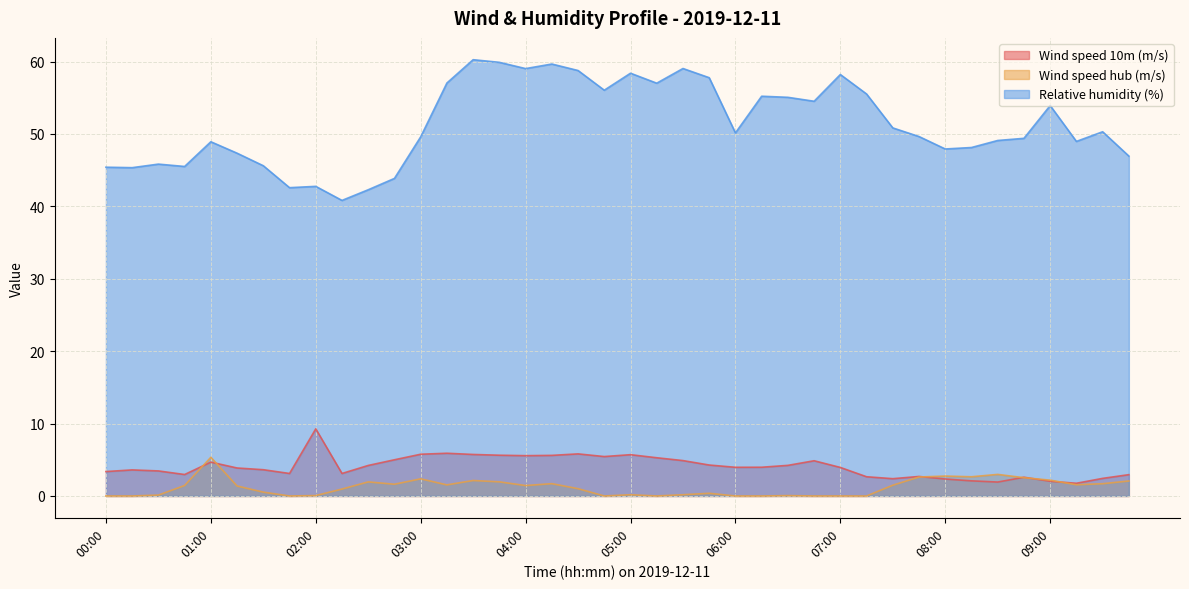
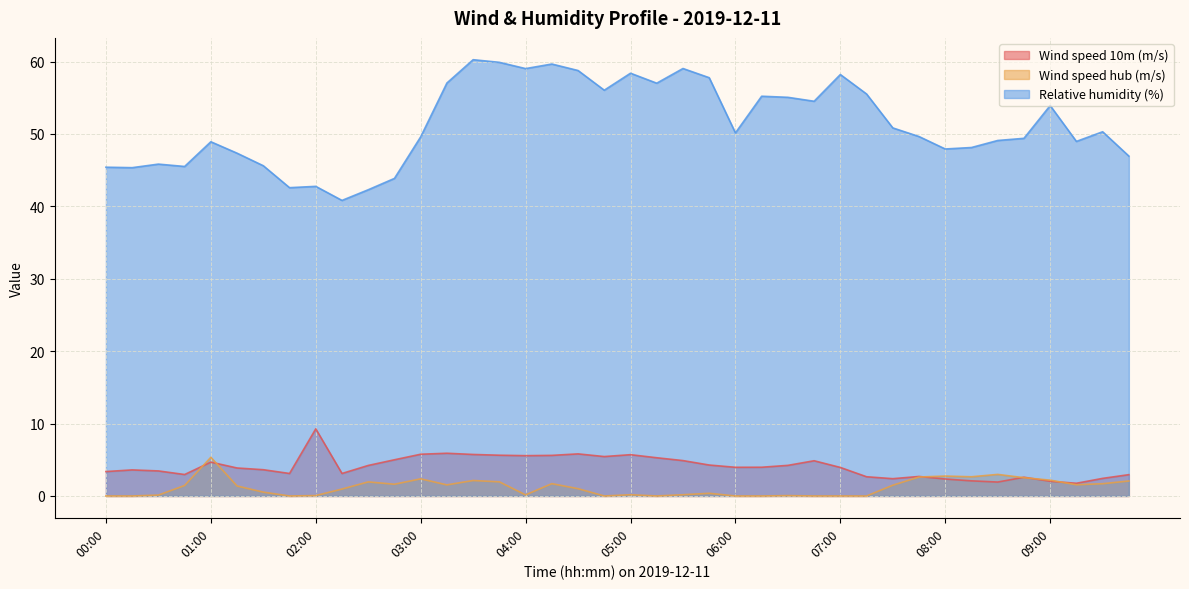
  {
    "Wind speed 10m (m/s)": {
      "00:00": 3,
      "01:00": 5,
      "02:00": 9,
      "03:00": 6,
      "04:00": 6,
      "05:00": 6,
      "06:00": 4,
      "07:00": 4,
      "08:00": 2
    },
    "Wind speed hub (m/s)": {
      "00:00": 0,
      "01:00": 5,
      "02:00": 0,
      "03:00": 2,
-     "04:00": 1,
+     "04:00": 0,
      "05:00": 0,
      "06:00": 0,
      "07:00": 0,
      "08:00": 3
    },
    "Relative humidity (%)": {
      "00:00": 45,
      "01:00": 49,
      "02:00": 43,
      "03:00": 50,
      "04:00": 59,
      "05:00": 58,
      "06:00": 50,
      "07:00": 58,
      "08:00": 48
    }
  }
